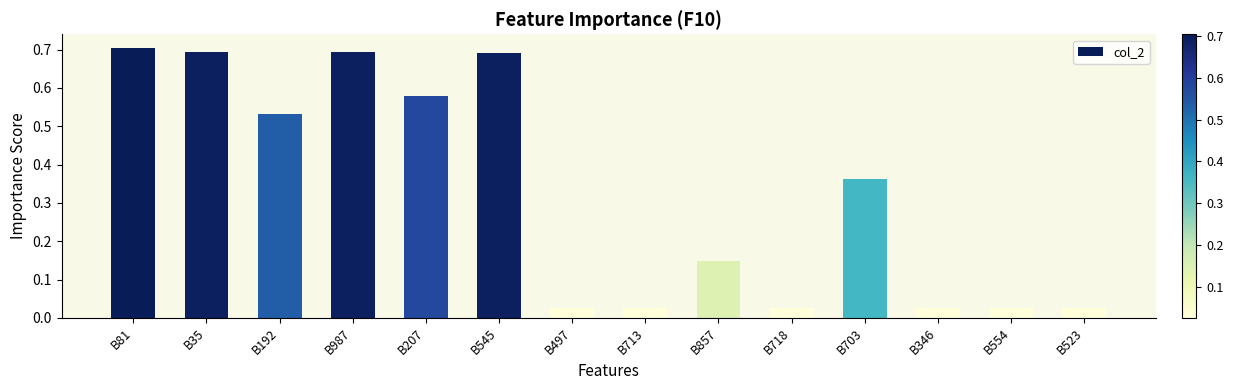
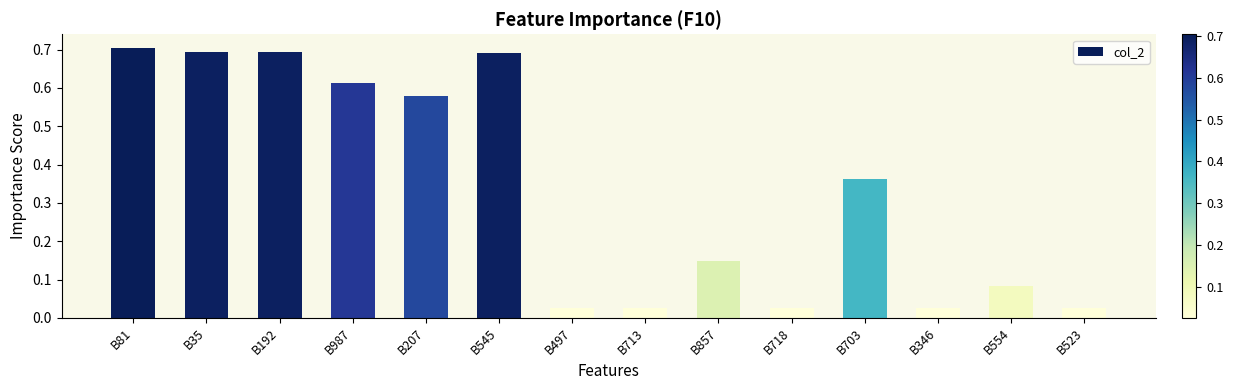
  {
    "B81": 0.70,
    "B35": 0.69,
-   "B192": 0.53,
-   "B987": 0.69,
+   "B192": 0.69,
+   "B987": 0.61,
    "B207": 0.58,
    "B545": 0.69,
    "B497": 0.03,
    "B713": 0.03,
    "B857": 0.15,
    "B718": 0.03,
    "B703": 0.36,
    "B346": 0.03,
-   "B554": 0.03,
+   "B554": 0.08,
    "B523": 0.03
  }
